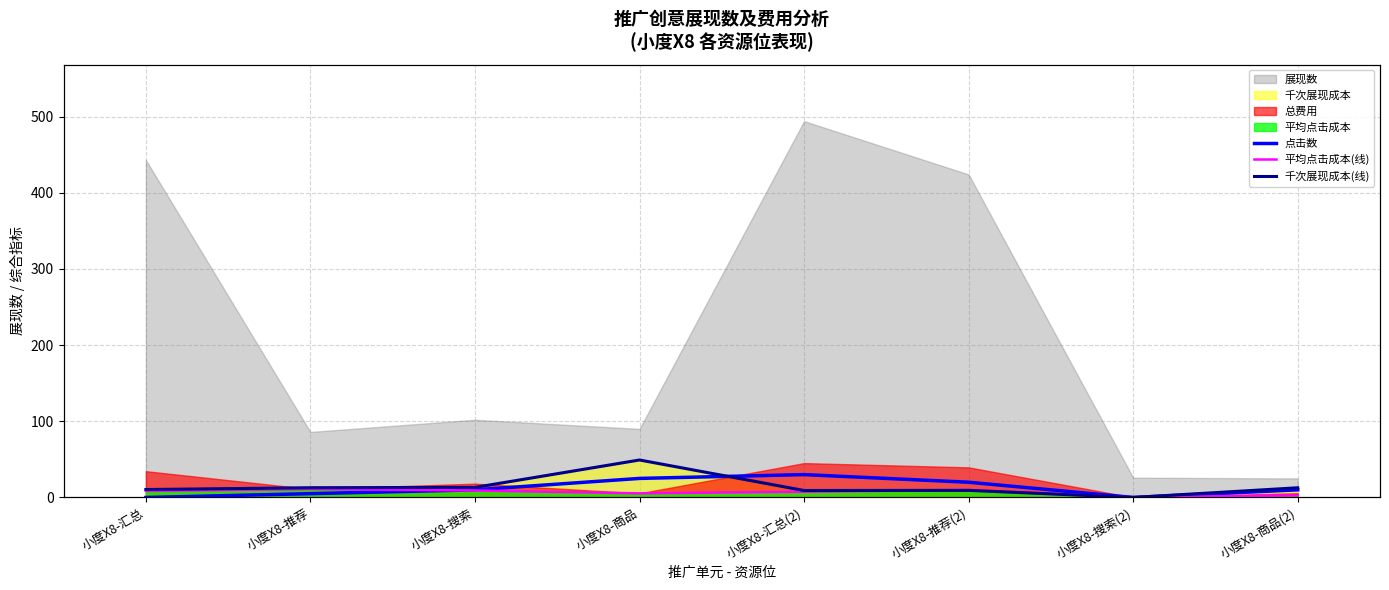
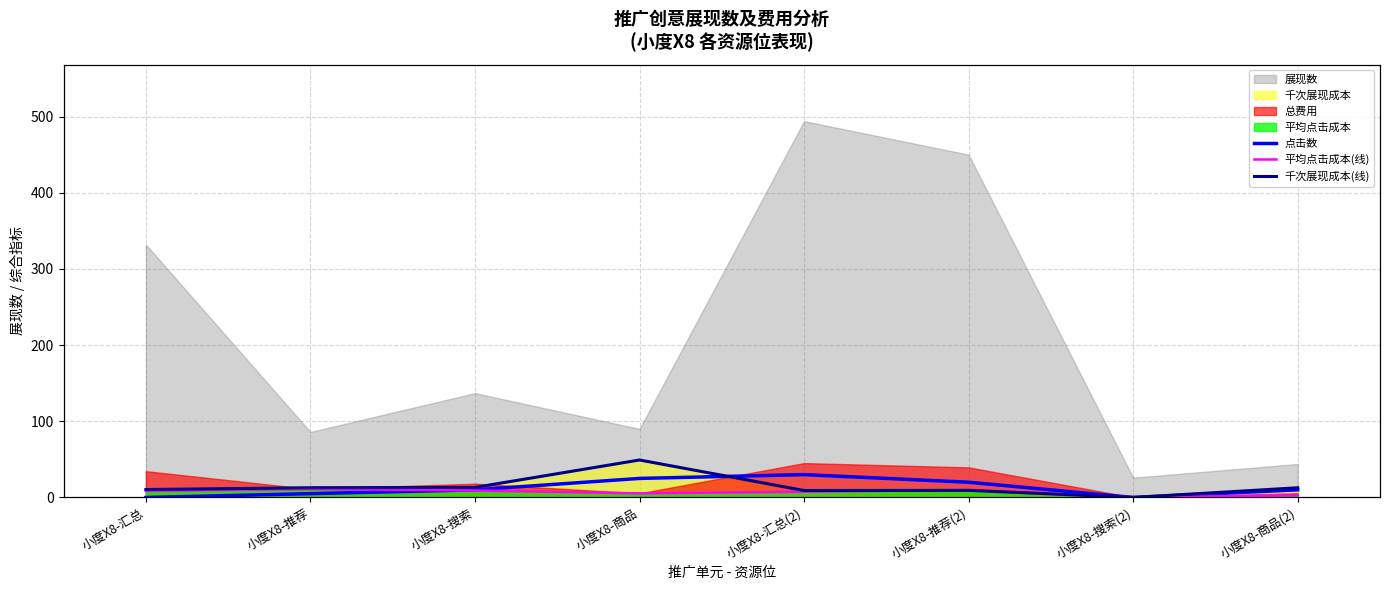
  {
    "展现数": {
-     "小度X8-汇总": 440,
+     "小度X8-汇总": 330,
      "小度X8-推荐": 90,
-     "小度X8-搜索": 100,
+     "小度X8-搜索": 140,
      "小度X8-商品": 90,
      "小度X8-汇总(2)": 490,
-     "小度X8-推荐(2)": 420,
+     "小度X8-推荐(2)": 450,
      "小度X8-搜索(2)": 30,
-     "小度X8-商品(2)": 30
+     "小度X8-商品(2)": 40
    },
    "点击数": {
      "小度X8-汇总": 0,
      "小度X8-推荐": 10,
      "小度X8-商品": 30,
      "小度X8-汇总(2)": 30,
      "小度X8-推荐(2)": 20
    },
    "千次展现成本": {
      "小度X8-商品": 50
    },
    "总费用": {
      "小度X8-汇总": 30,
      "小度X8-搜索": 20,
      "小度X8-汇总(2)": 50,
      "小度X8-推荐(2)": 40
    }
  }
